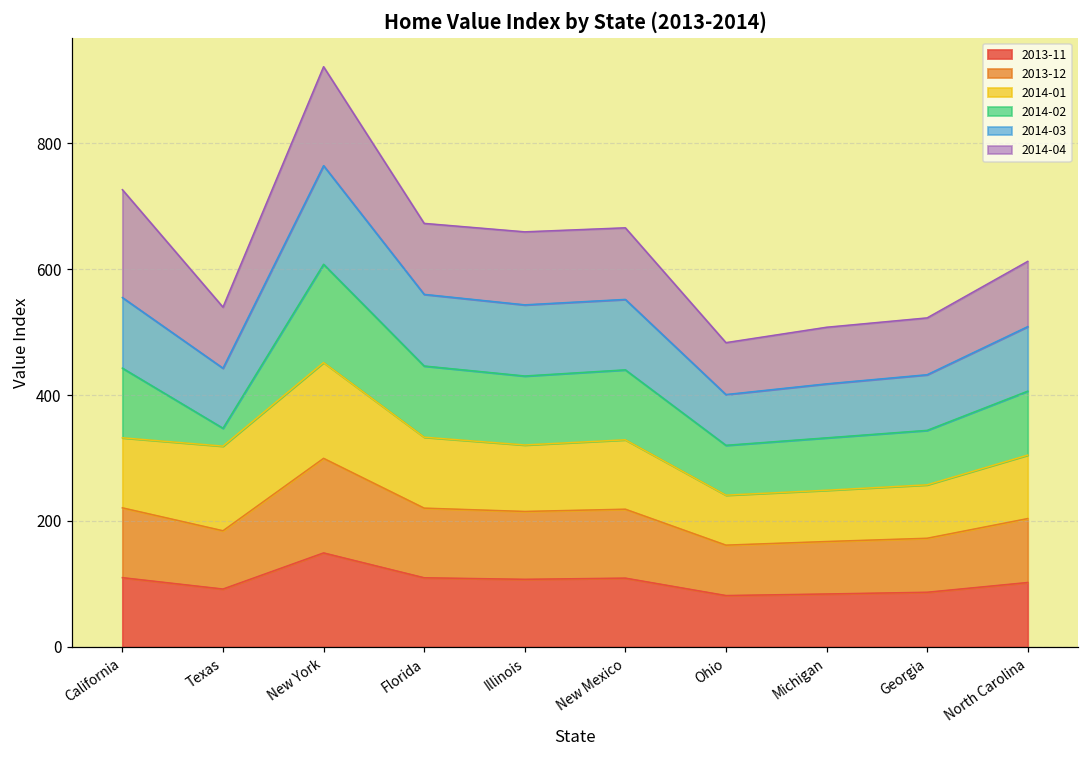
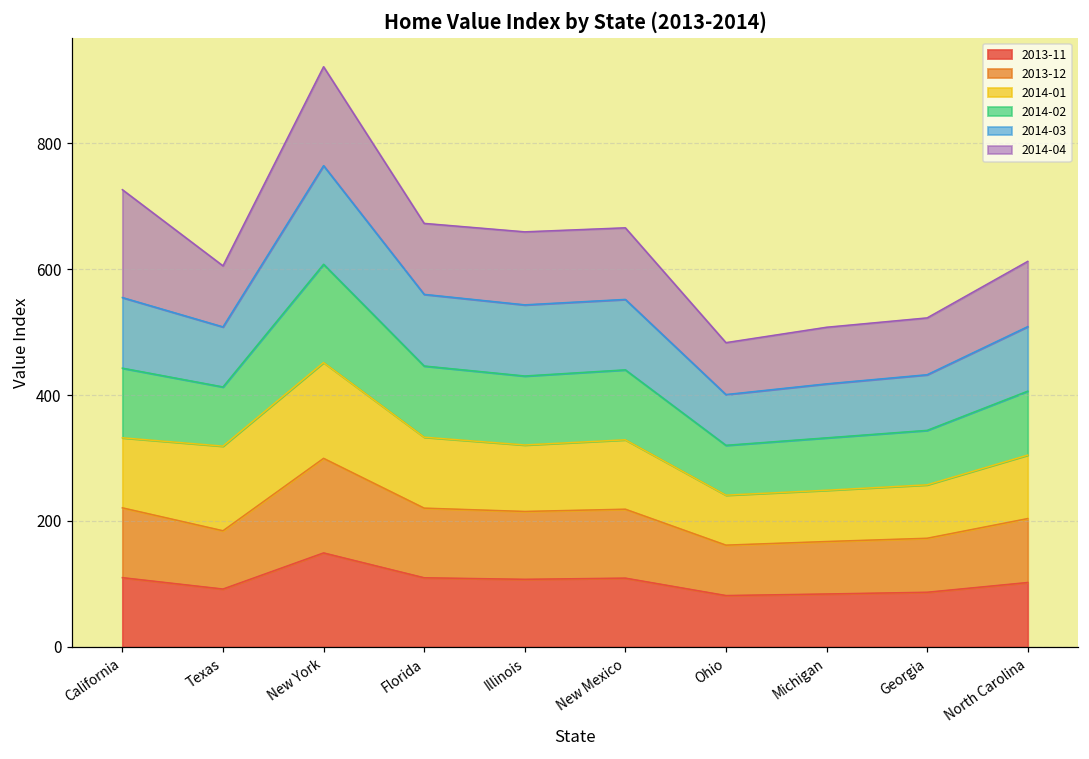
  {
    "2014-01": {
      "California": 110,
      "Texas": 130,
      "New York": 150,
      "Florida": 110,
      "Illinois": 110,
      "New Mexico": 110,
      "Ohio": 80,
      "Michigan": 80,
      "Georgia": 80,
      "North Carolina": 100
    },
    "2014-02": {
      "California": 110,
-     "Texas": 30,
+     "Texas": 90,
      "New York": 160,
      "Florida": 110,
      "Illinois": 110,
      "New Mexico": 110,
      "Ohio": 80,
      "Michigan": 80,
      "Georgia": 90,
      "North Carolina": 100
    },
    "2014-03": {
      "California": 110,
      "Texas": 100,
      "New York": 160,
      "Florida": 110,
      "Illinois": 110,
      "New Mexico": 110,
      "Ohio": 80,
      "Michigan": 90,
      "Georgia": 90,
      "North Carolina": 100
    },
    "2014-04": {
      "California": 170,
      "Texas": 100,
      "New York": 160,
      "Florida": 110,
      "Illinois": 120,
      "New Mexico": 110,
      "Ohio": 80,
      "Michigan": 90,
      "Georgia": 90,
      "North Carolina": 100
    }
  }
